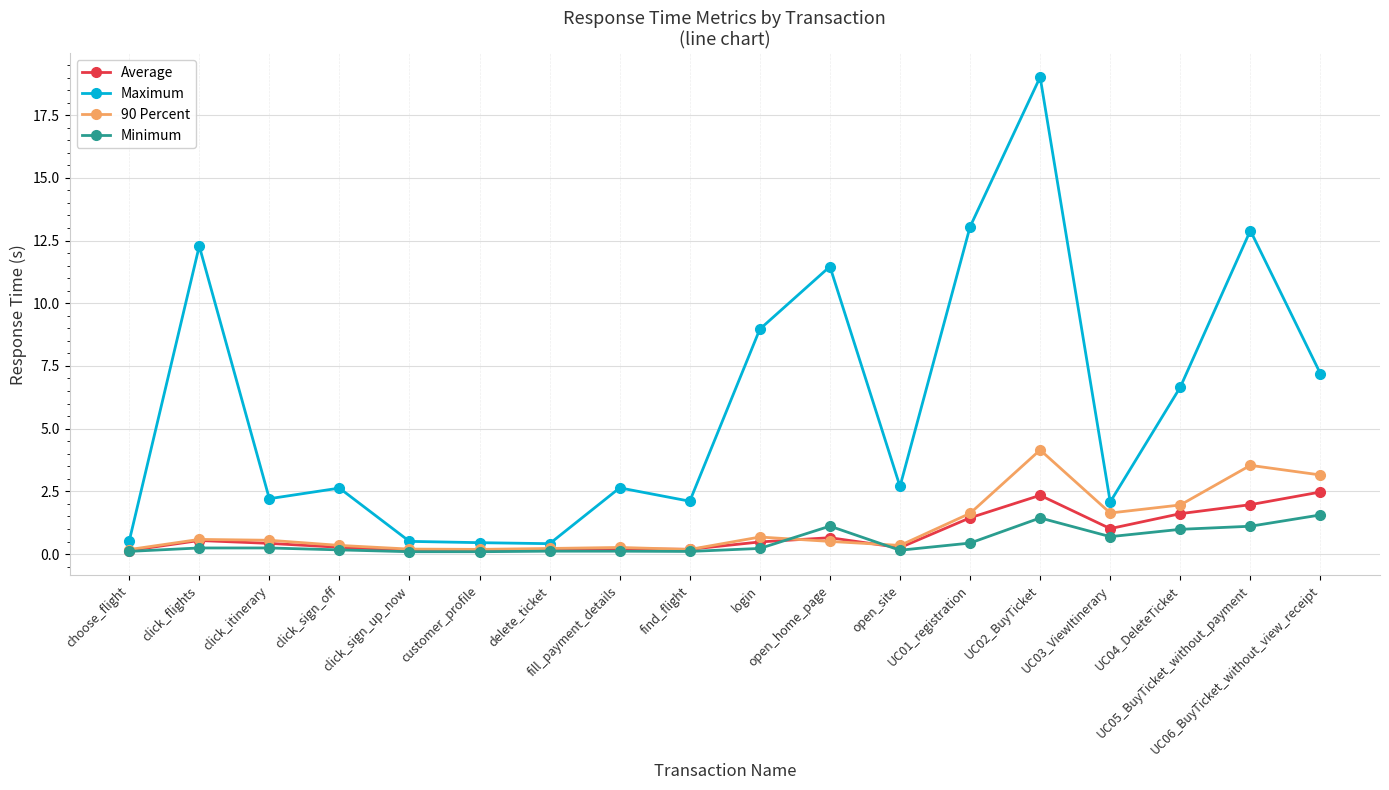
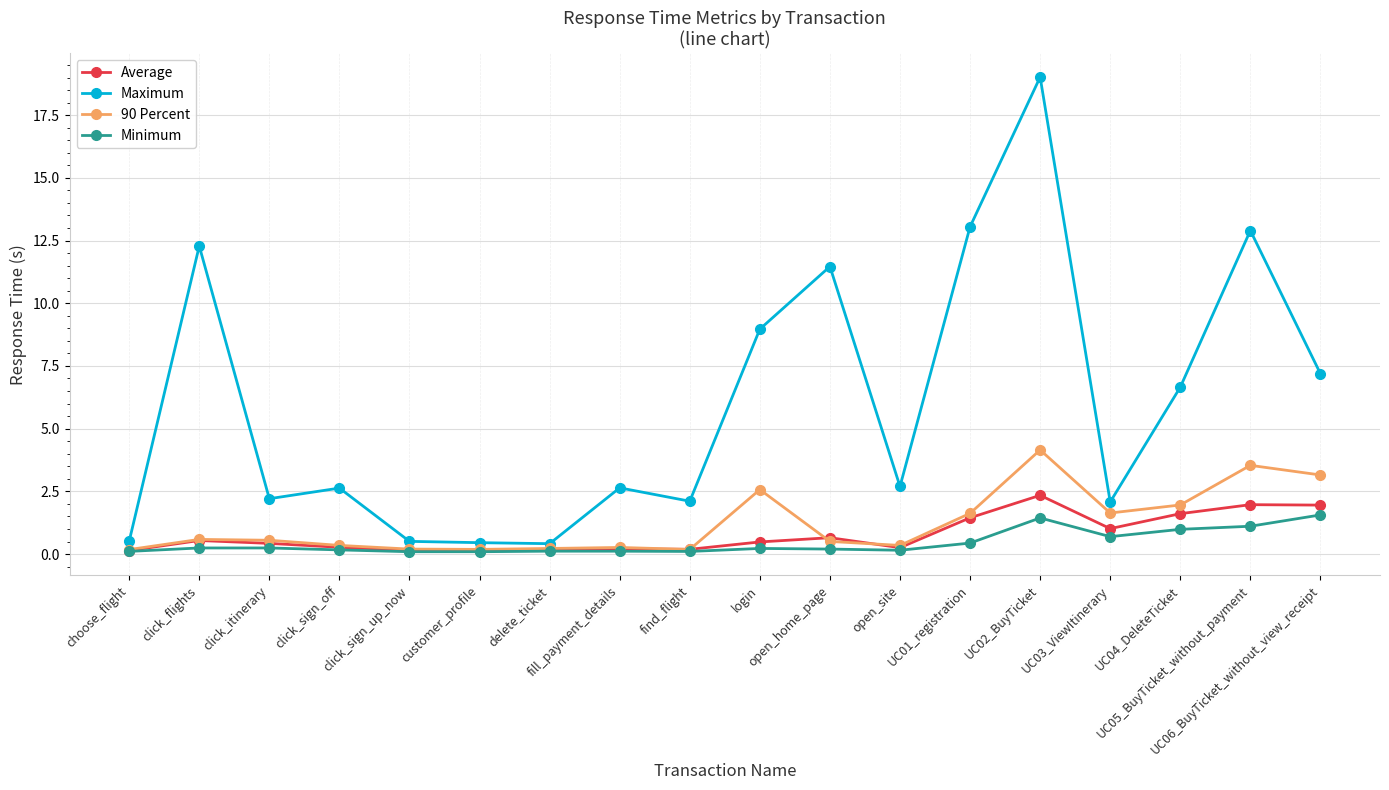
  {
    "Average": {
      "click_itinerary": 0.4,
      "login": 0.5,
      "open_home_page": 0.7,
      "UC01_registration": 1.4,
      "UC02_BuyTicket": 2.3,
      "UC03_ViewItinerary": 1.0,
      "UC04_DeleteTicket": 1.6,
      "UC05_BuyTicket_without_payment": 2.0,
-     "UC06_BuyTicket_without_view_receipt": 2.5
+     "UC06_BuyTicket_without_view_receipt": 2.0
    },
    "Maximum": {
      "choose_flight": 0.5,
      "click_flights": 12.3,
      "click_itinerary": 2.2,
      "click_sign_off": 2.6,
      "click_sign_up_now": 0.5,
      "customer_profile": 0.5,
      "delete_ticket": 0.4,
      "fill_payment_details": 2.6,
      "find_flight": 2.1,
      "login": 9.0,
      "open_home_page": 11.5,
      "open_site": 2.7,
      "UC01_registration": 13.0,
      "UC02_BuyTicket": 19.0,
      "UC03_ViewItinerary": 2.1,
      "UC04_DeleteTicket": 6.7,
      "UC05_BuyTicket_without_payment": 12.9,
      "UC06_BuyTicket_without_view_receipt": 7.2
    },
    "90 Percent": {
      "click_itinerary": 0.6,
-     "login": 0.7,
+     "login": 2.6,
      "open_home_page": 0.5,
      "UC01_registration": 1.6,
      "UC02_BuyTicket": 4.2,
      "UC03_ViewItinerary": 1.6,
      "UC04_DeleteTicket": 2.0,
      "UC05_BuyTicket_without_payment": 3.5,
      "UC06_BuyTicket_without_view_receipt": 3.2
    },
    "Minimum": {
      "click_flights": 0.2,
      "click_itinerary": 0.2,
      "click_sign_off": 0.2,
      "login": 0.2,
-     "open_home_page": 1.1,
+     "open_home_page": 0.2,
      "UC01_registration": 0.4,
      "UC02_BuyTicket": 1.4,
      "UC03_ViewItinerary": 0.7,
      "UC04_DeleteTicket": 1.0,
      "UC05_BuyTicket_without_payment": 1.1,
      "UC06_BuyTicket_without_view_receipt": 1.6
    }
  }
